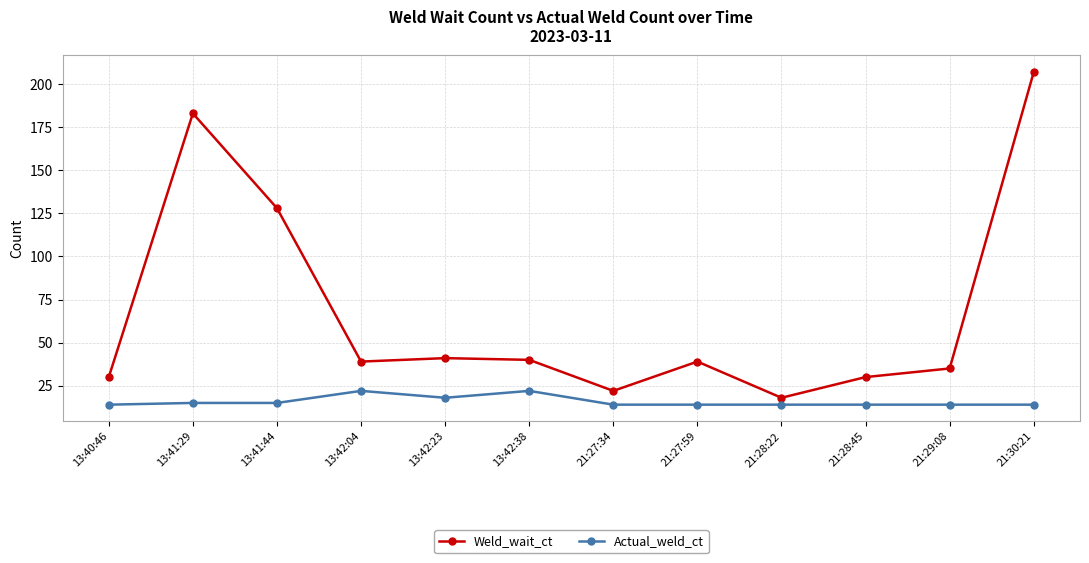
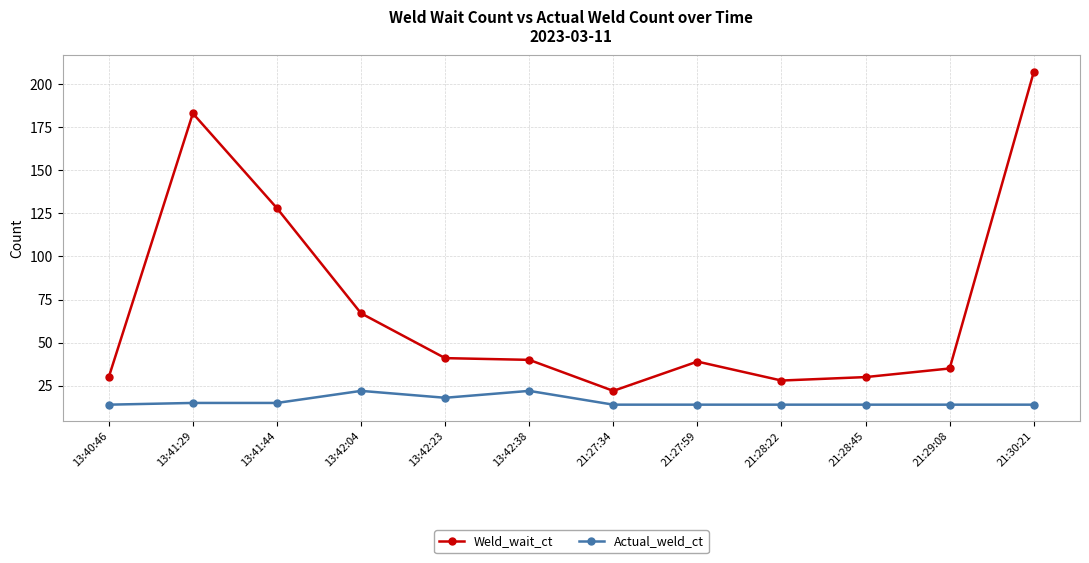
  {
    "Weld_wait_ct": {
      "13:40:46": 30,
      "13:41:29": 183,
      "13:41:44": 128,
-     "13:42:04": 39,
+     "13:42:04": 67,
      "13:42:23": 41,
      "13:42:38": 40,
      "21:27:34": 22,
      "21:27:59": 39,
-     "21:28:22": 18,
+     "21:28:22": 28,
      "21:28:45": 30,
      "21:29:08": 35,
      "21:30:21": 207
    },
    "Actual_weld_ct": {
      "13:40:46": 14,
      "13:41:29": 15,
      "13:41:44": 15,
      "13:42:04": 22,
      "13:42:23": 18,
      "13:42:38": 22,
      "21:27:34": 14,
      "21:27:59": 14,
      "21:28:22": 14,
      "21:28:45": 14,
      "21:29:08": 14,
      "21:30:21": 14
    }
  }
